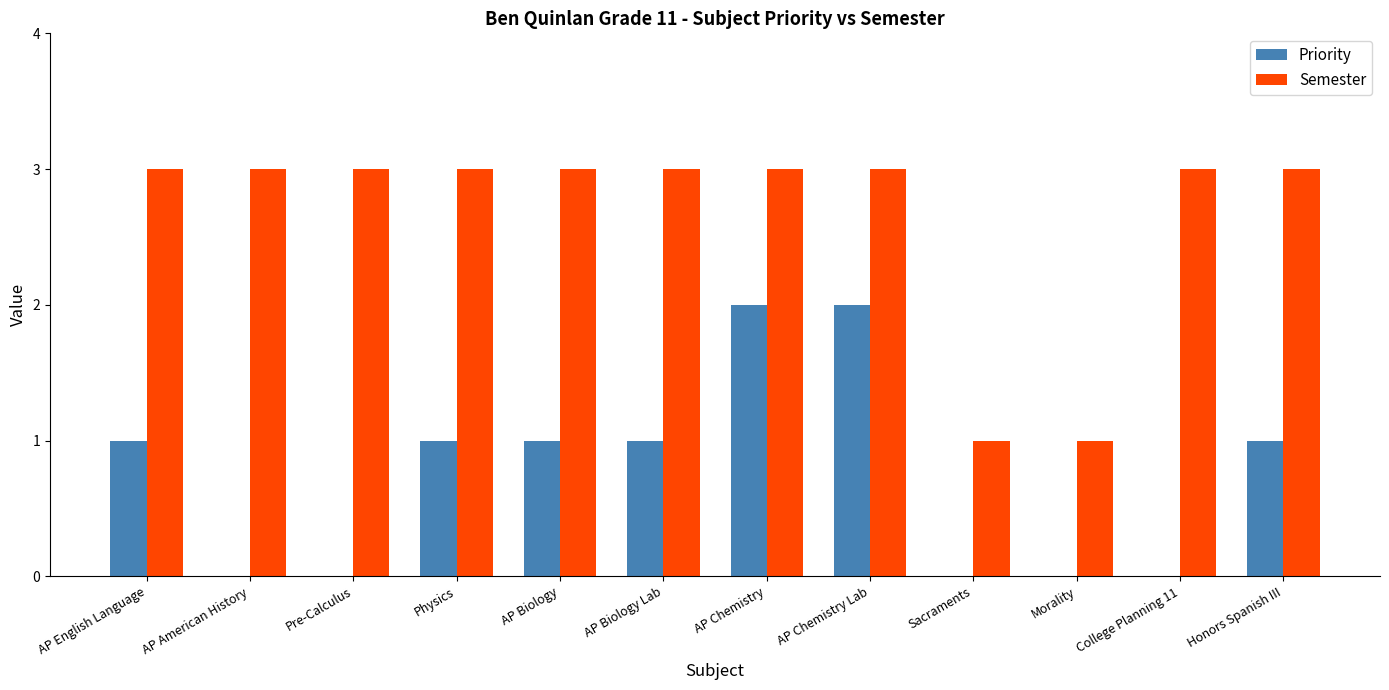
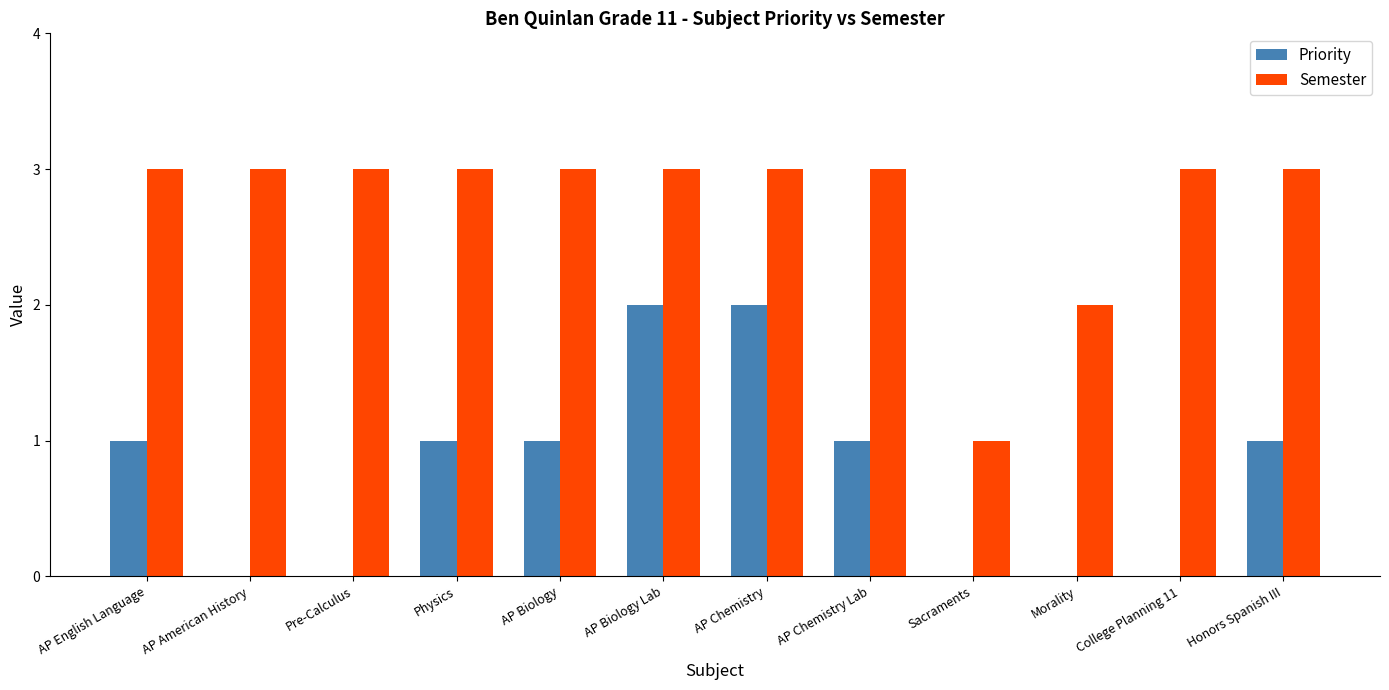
  {
    "Priority": {
      "AP English Language": 1,
      "AP American History": 0,
      "Pre-Calculus": 0,
      "Physics": 1,
      "AP Biology": 1,
-     "AP Biology Lab": 1,
+     "AP Biology Lab": 2,
      "AP Chemistry": 2,
-     "AP Chemistry Lab": 2,
+     "AP Chemistry Lab": 1,
      "Sacraments": 0,
      "Morality": 0,
      "College Planning 11": 0,
      "Honors Spanish III": 1
    },
    "Semester": {
      "AP English Language": 3,
      "AP American History": 3,
      "Pre-Calculus": 3,
      "Physics": 3,
      "AP Biology": 3,
      "AP Biology Lab": 3,
      "AP Chemistry": 3,
      "AP Chemistry Lab": 3,
      "Sacraments": 1,
-     "Morality": 1,
+     "Morality": 2,
      "College Planning 11": 3,
      "Honors Spanish III": 3
    }
  }
